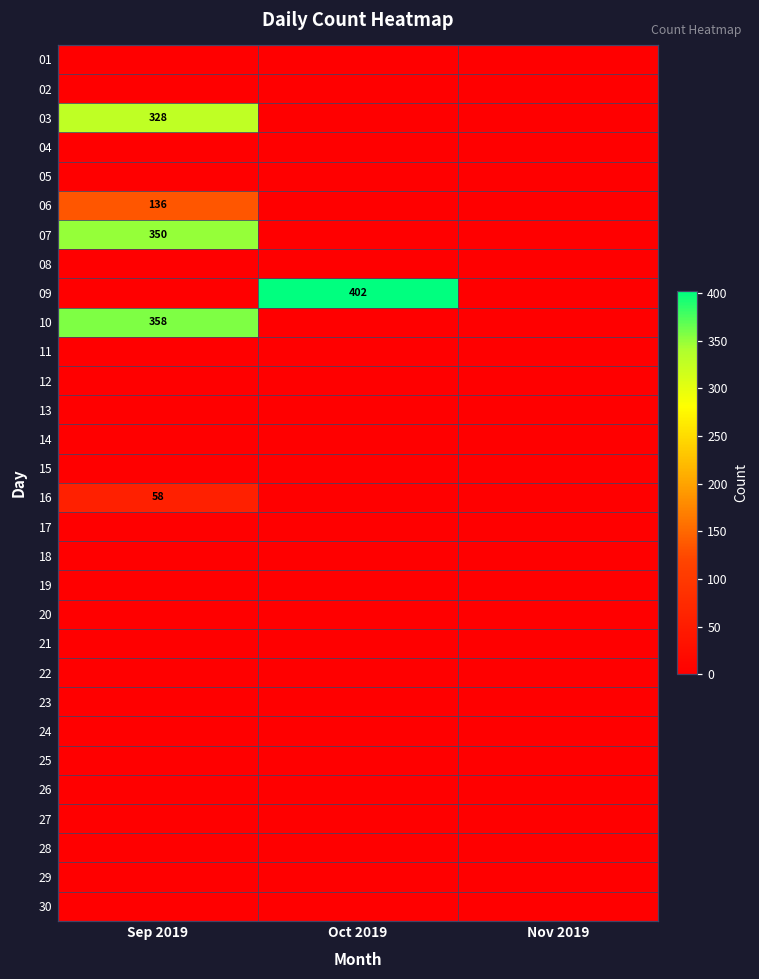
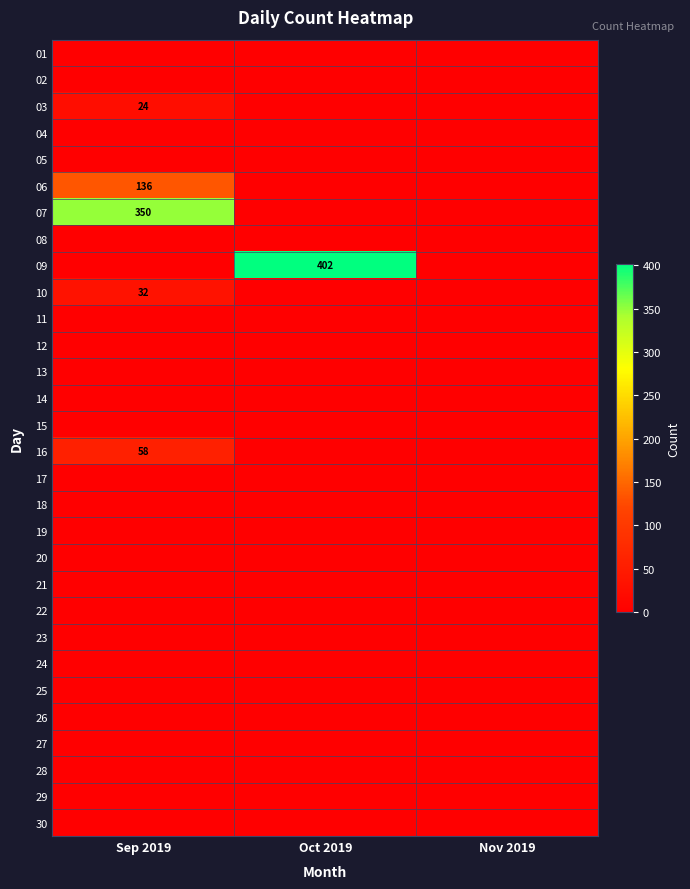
  {
    "03": {
-     "Sep 2019": 328
+     "Sep 2019": 24
    },
    "06": {
      "Sep 2019": 136
    },
    "07": {
      "Sep 2019": 350
    },
    "09": {
      "Oct 2019": 402
    },
    "10": {
-     "Sep 2019": 358
+     "Sep 2019": 32
    },
    "16": {
      "Sep 2019": 58
    }
  }
